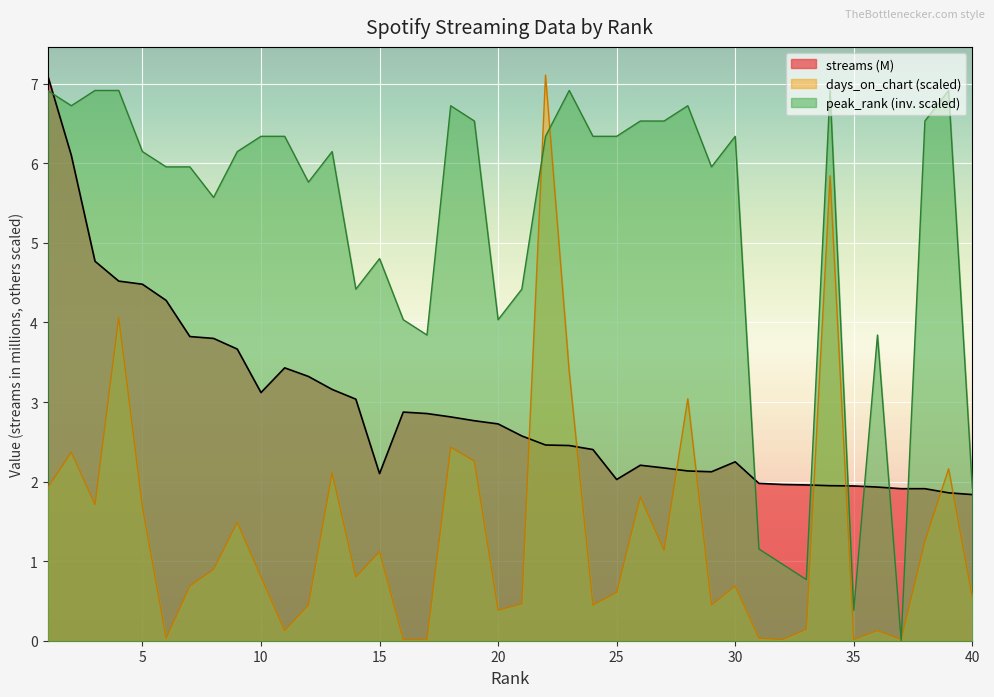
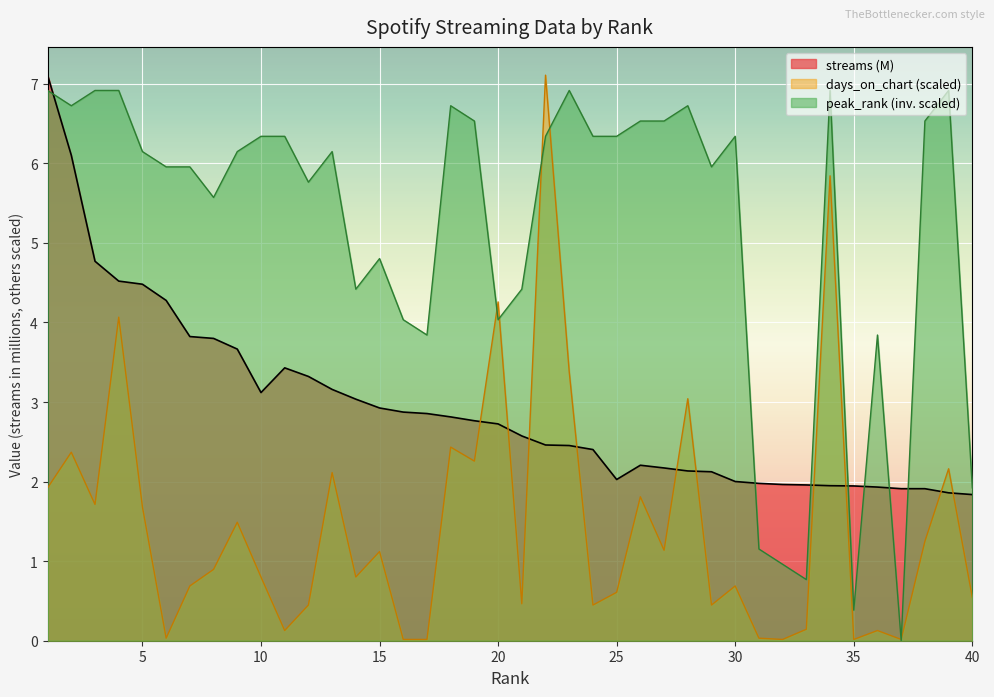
  {
    "streams (M)": {
      "5": 4.5,
      "10": 3.1,
-     "15": 2.1,
+     "15": 2.9,
      "20": 2.7,
      "25": 2.0,
-     "30": 2.2,
+     "30": 2.0,
      "35": 1.9,
      "40": 1.8
    },
    "days_on_chart (scaled)": {
      "5": 1.7,
      "10": 0.8,
      "15": 1.1,
-     "20": 0.4,
+     "20": 4.3,
      "25": 0.6,
      "30": 0.7,
      "35": 0.0,
      "40": 0.5
    },
    "peak_rank (inv. scaled)": {
      "5": 6.1,
      "10": 6.3,
      "15": 4.8,
      "20": 4.0,
      "25": 6.3,
      "30": 6.3,
      "35": 0.4,
      "40": 1.9
    }
  }
